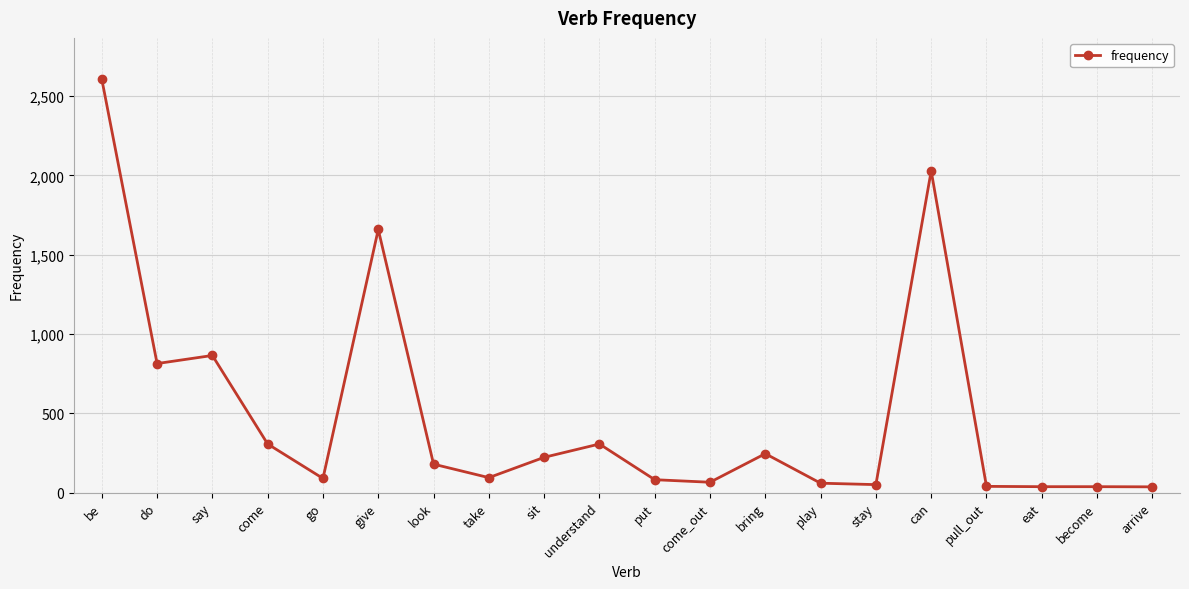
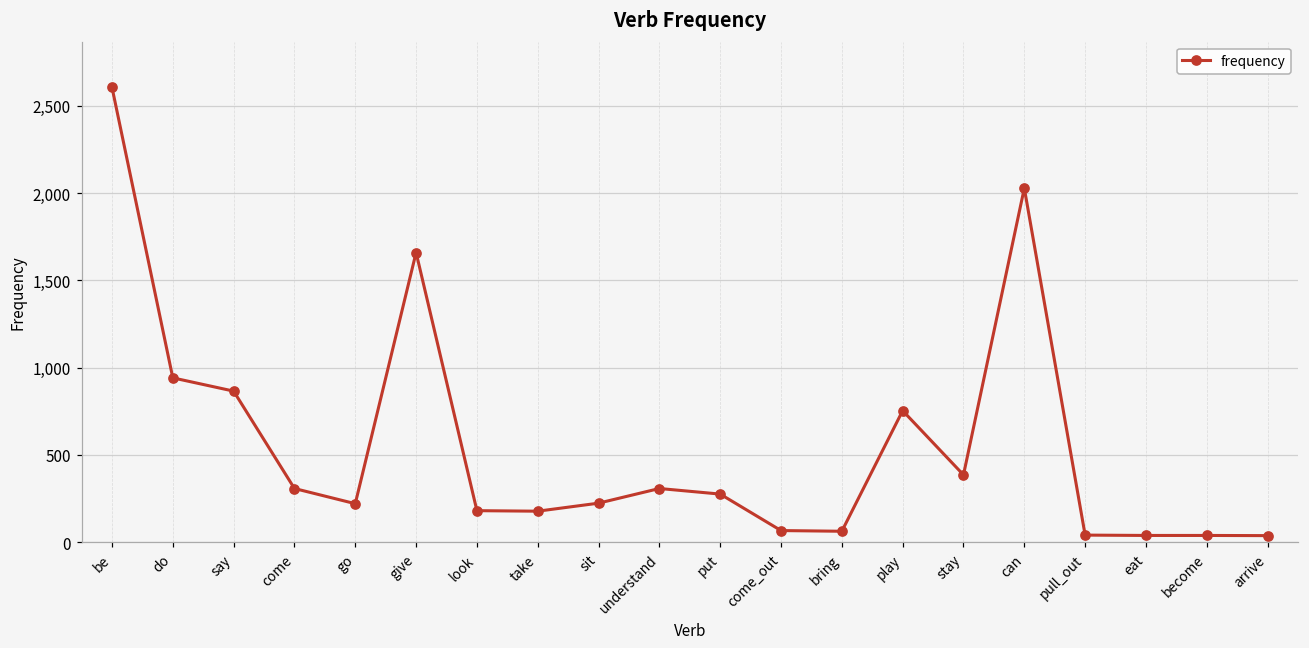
  {
    "be": "2,610",
-   "do": "810",
+   "do": "940",
    "say": "870",
    "come": "310",
-   "go": "90",
+   "go": "220",
    "give": "1,660",
    "look": "180",
-   "take": "100",
+   "take": "180",
    "sit": "220",
    "understand": "310",
-   "put": "80",
+   "put": "280",
    "come_out": "70",
-   "bring": "250",
-   "play": "60",
-   "stay": "50",
+   "bring": "60",
+   "play": "750",
+   "stay": "390",
    "can": "2,030",
    "pull_out": "40",
    "eat": "40",
    "become": "40",
    "arrive": "40"
  }
